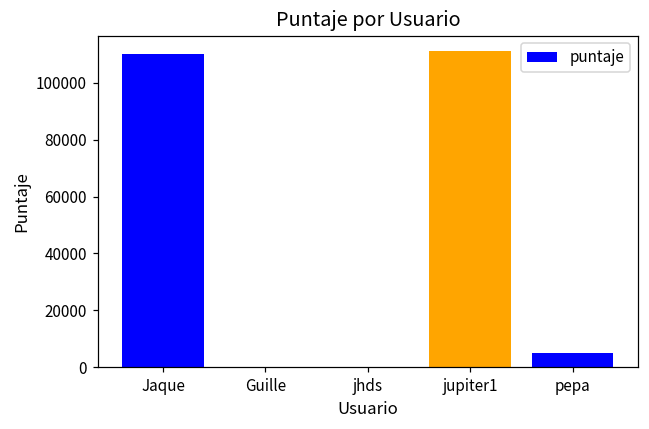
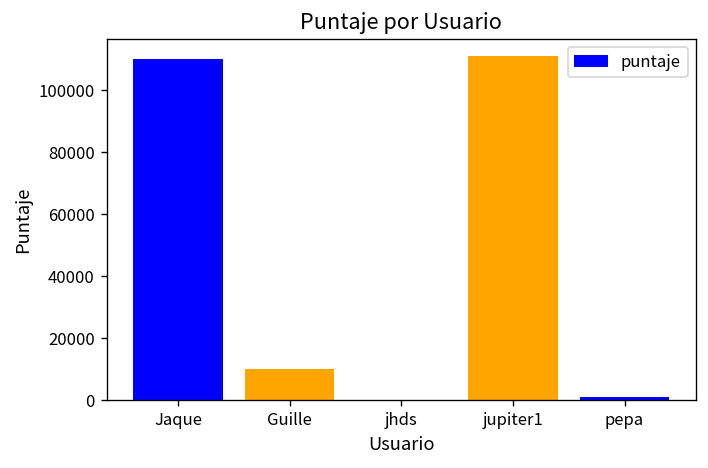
  {
    "Jaque": 110000,
-   "Guille": 0,
+   "Guille": 10000,
    "jupiter1": 111000,
-   "pepa": 5000
+   "pepa": 1000
  }
